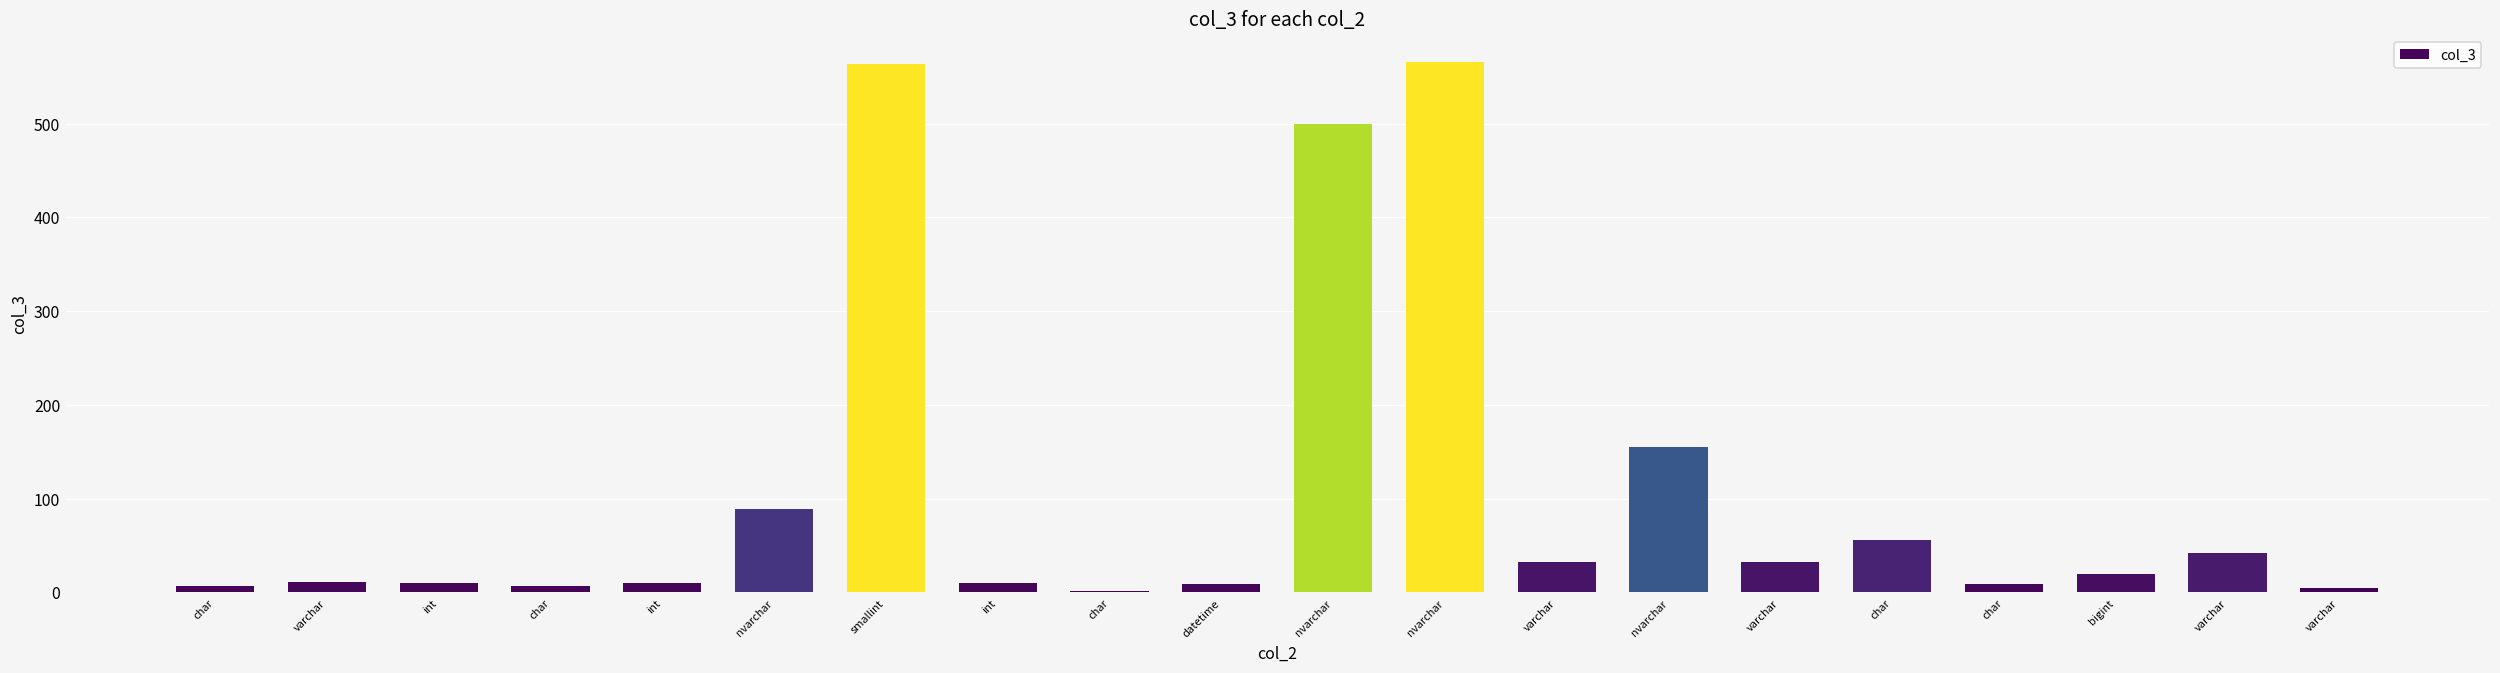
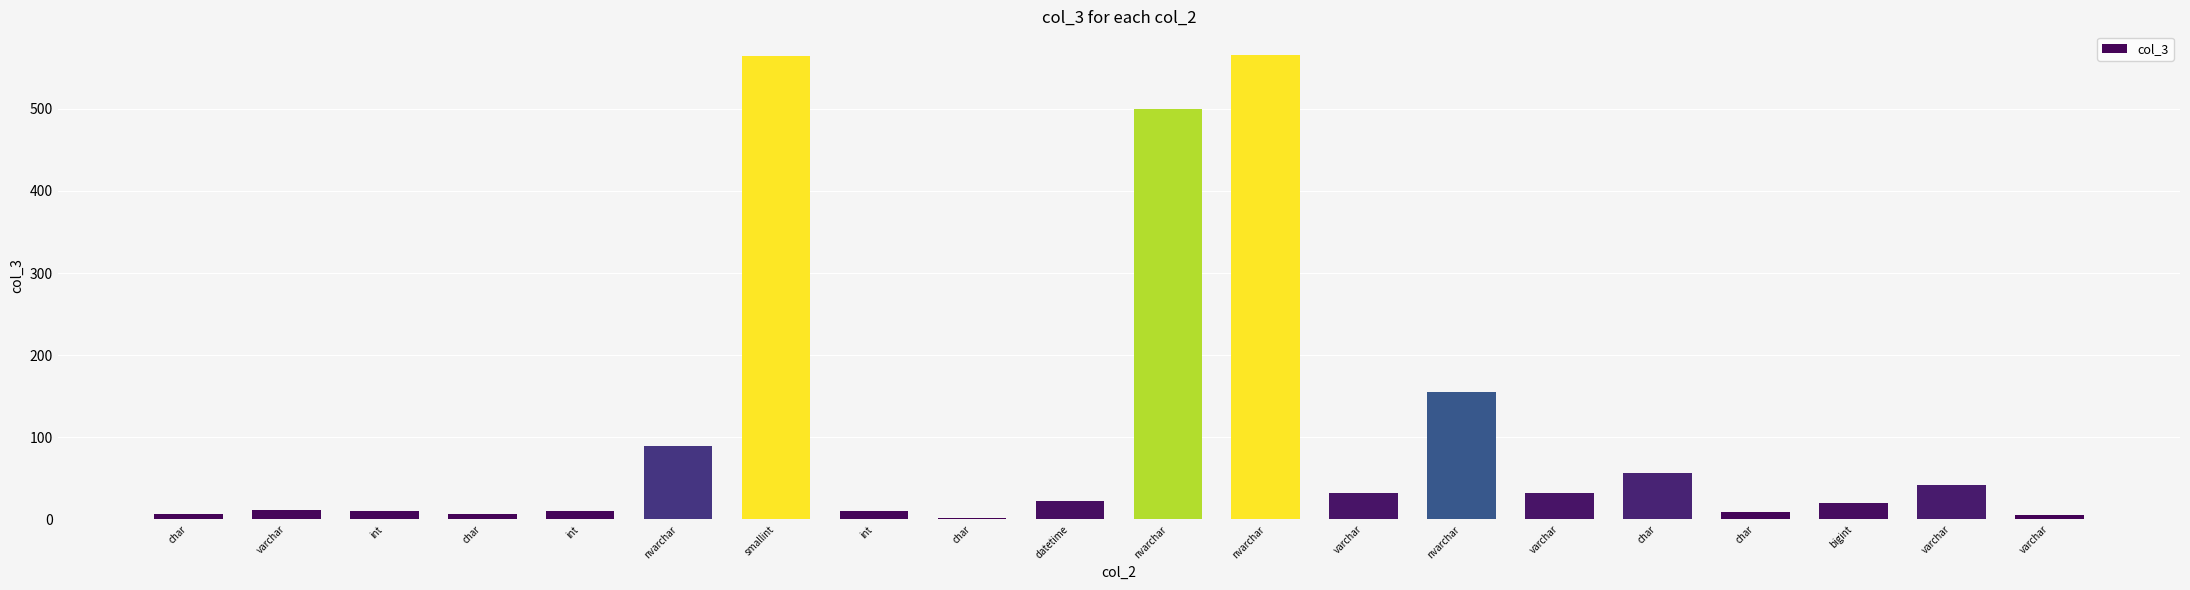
  {
    "smallint": 560,
-   "datetime": 10,
+   "datetime": 20,
    "bigint": 20
  }
